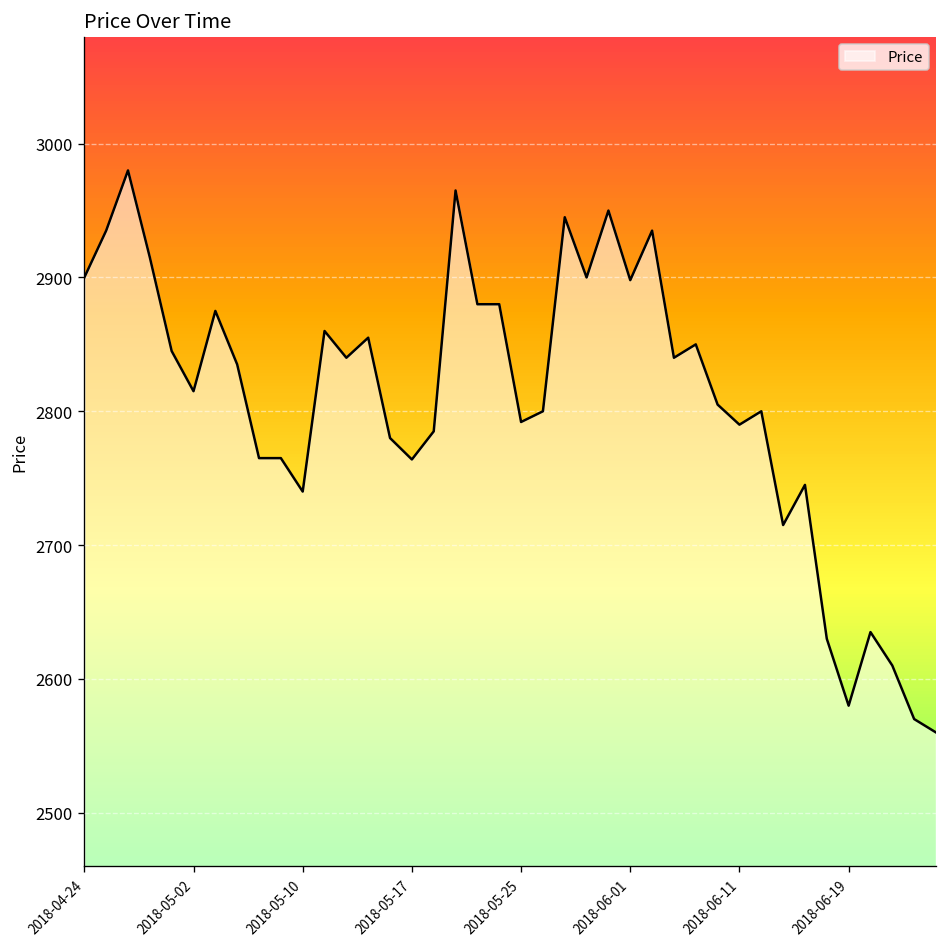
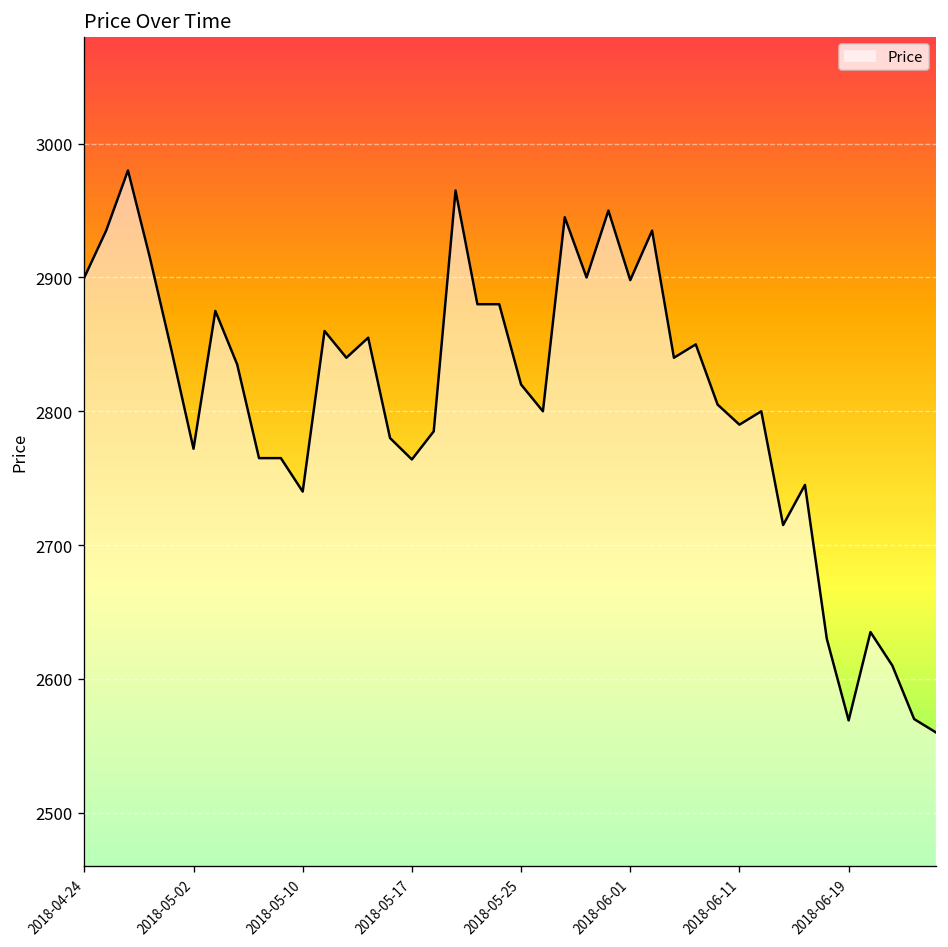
  {
    "2018-04-24": 2900,
-   "2018-05-02": 2815,
+   "2018-05-02": 2772,
    "2018-05-10": 2740,
    "2018-05-17": 2764,
-   "2018-05-25": 2792,
+   "2018-05-25": 2820,
    "2018-06-01": 2898,
    "2018-06-11": 2790,
-   "2018-06-19": 2580
+   "2018-06-19": 2569
  }
